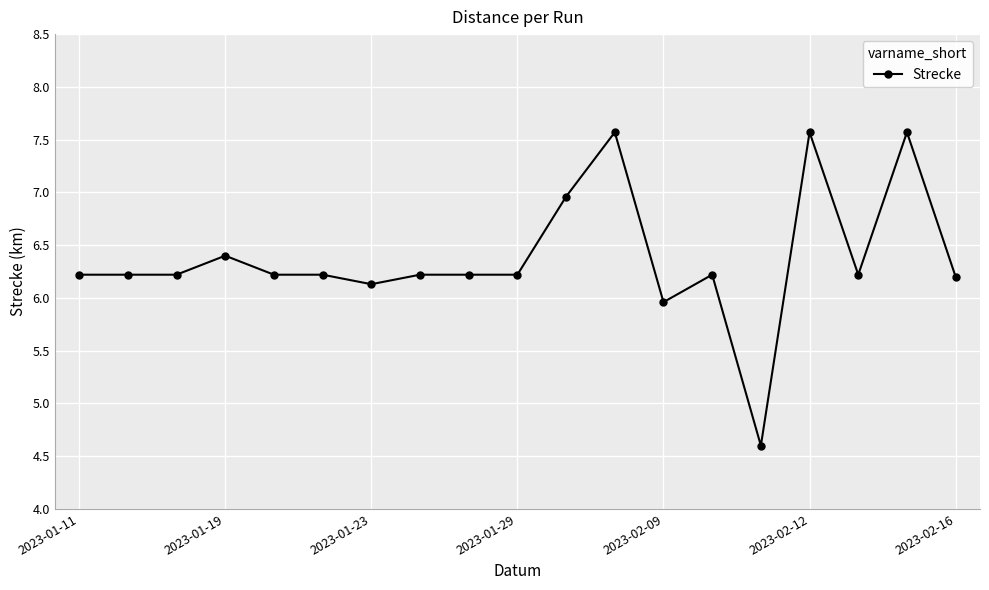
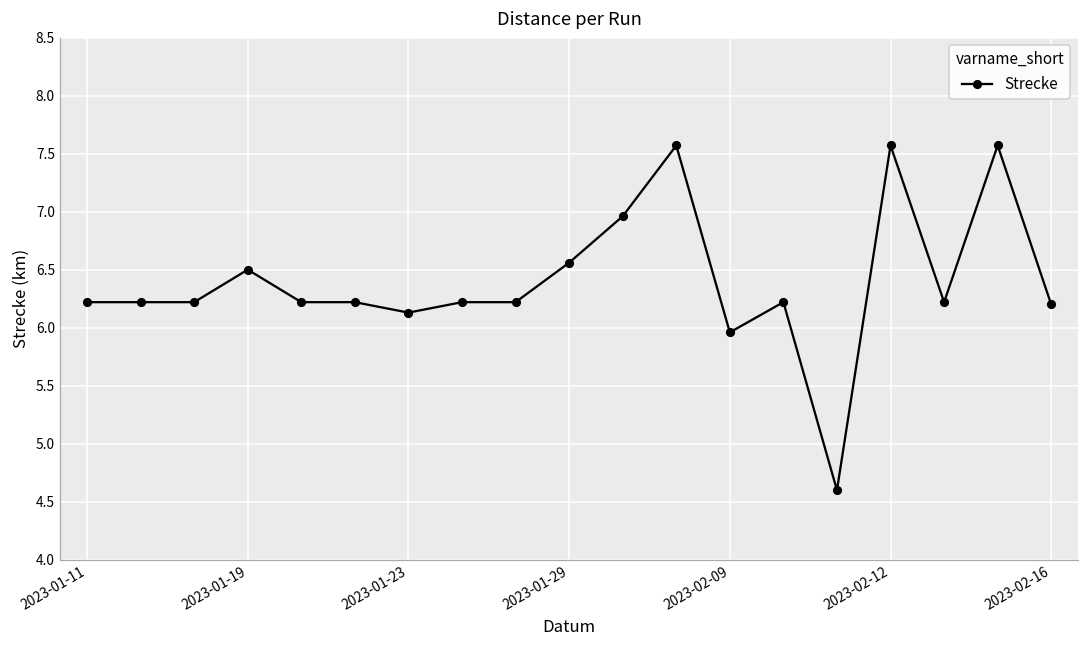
  {
    "2023-01-11": 6.22,
-   "2023-01-19": 6.4,
+   "2023-01-19": 6.5,
    "2023-01-23": 6.13,
-   "2023-01-29": 6.22,
+   "2023-01-29": 6.56,
    "2023-02-09": 5.96,
    "2023-02-12": 7.57,
    "2023-02-16": 6.20
  }
